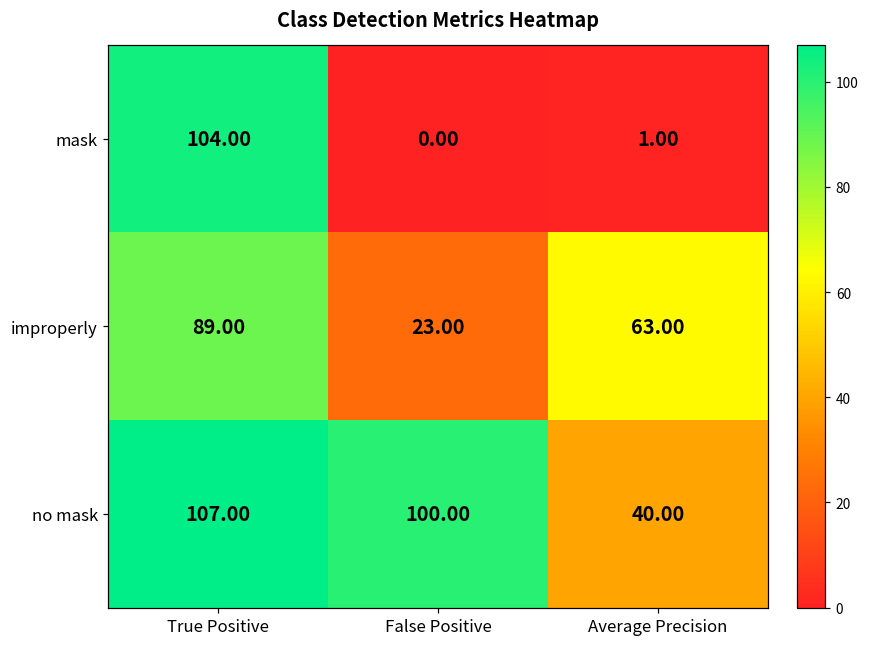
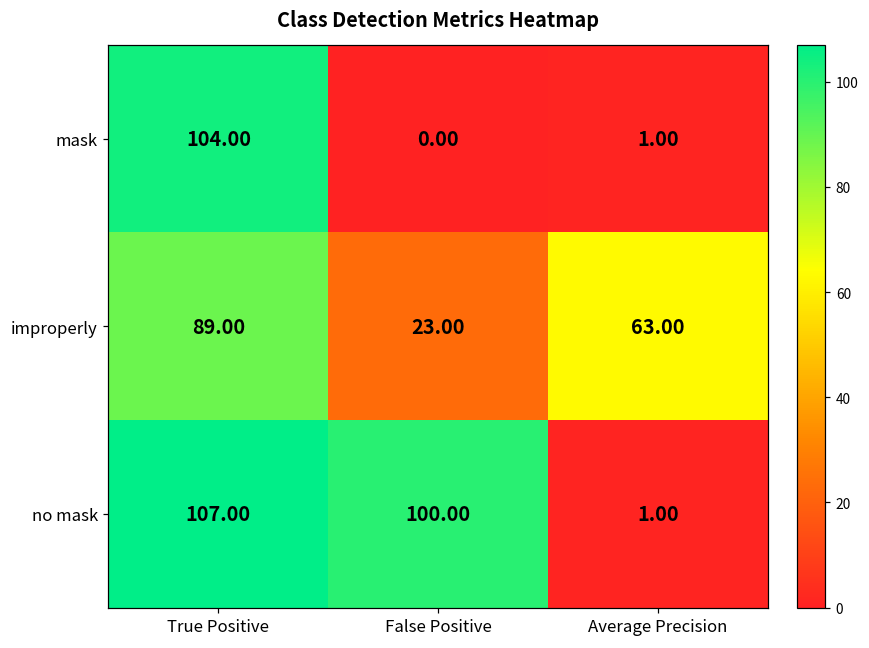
  {
    "mask": {
      "True Positive": 104.00,
      "False Positive": 0.00,
      "Average Precision": 1.00
    },
    "improperly": {
      "True Positive": 89.00,
      "False Positive": 23.00,
      "Average Precision": 63.00
    },
    "no mask": {
      "True Positive": 107.00,
      "False Positive": 100.00,
-     "Average Precision": 40.00
+     "Average Precision": 1.00
    }
  }
